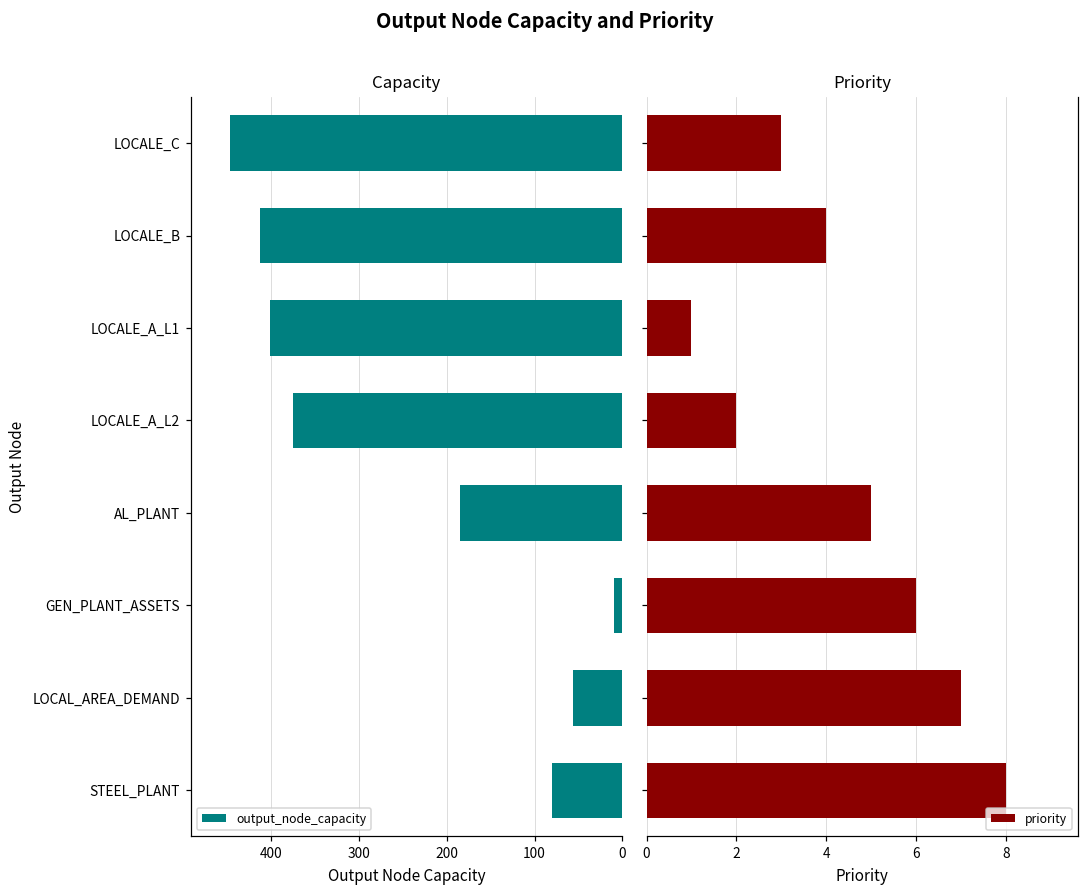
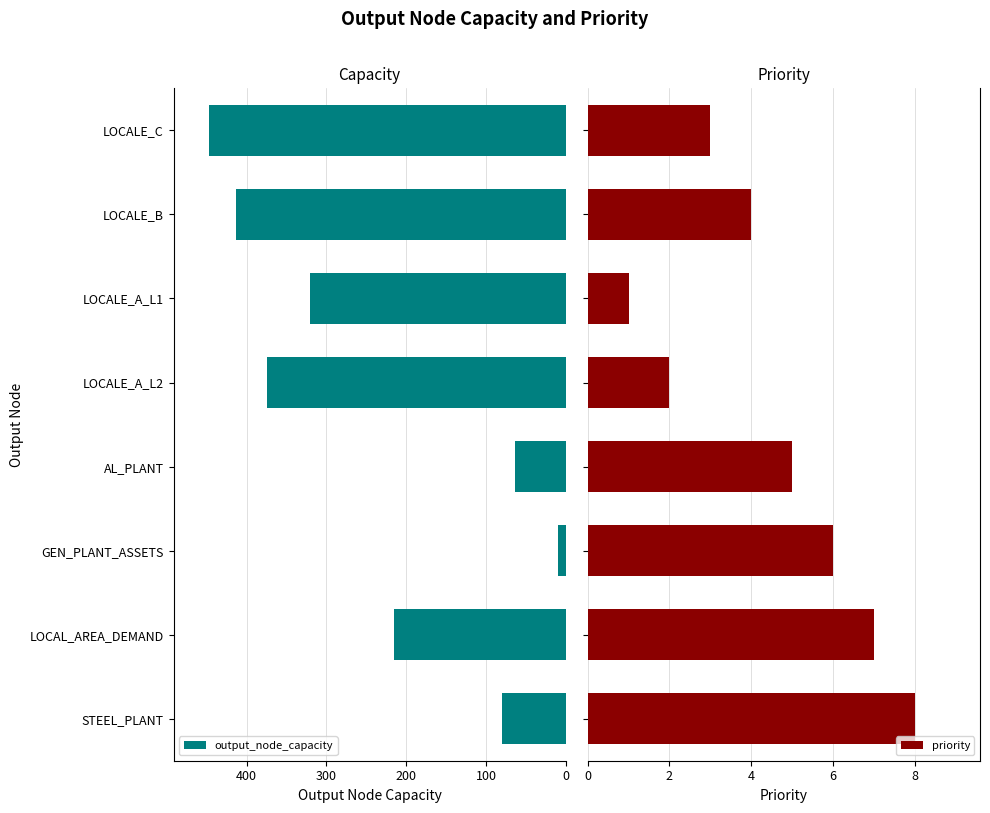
  {
    "Capacity": {
      "LOCALE_C": 450,
      "LOCALE_B": 410,
-     "LOCALE_A_L1": 400,
+     "LOCALE_A_L1": 320,
      "LOCALE_A_L2": 380,
-     "AL_PLANT": 190,
+     "AL_PLANT": 60,
      "GEN_PLANT_ASSETS": 10,
-     "LOCAL_AREA_DEMAND": 60,
+     "LOCAL_AREA_DEMAND": 220,
      "STEEL_PLANT": 80
    }
  }
